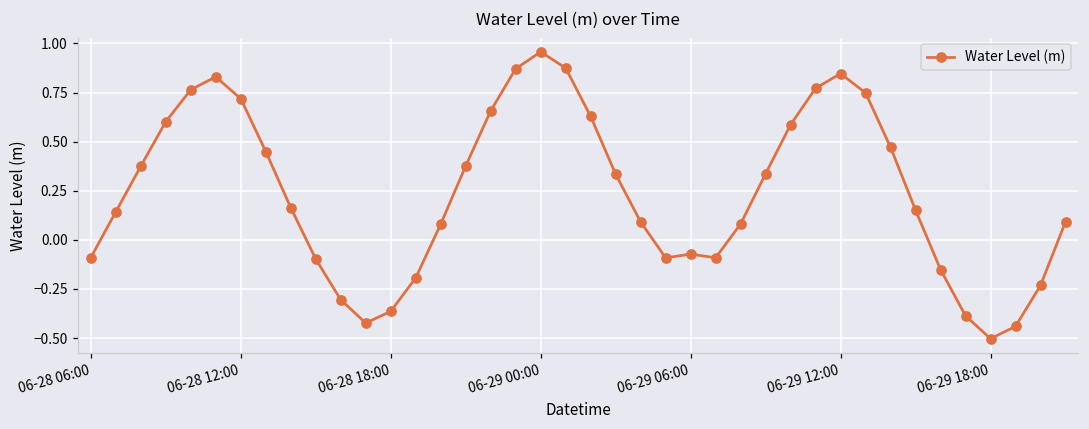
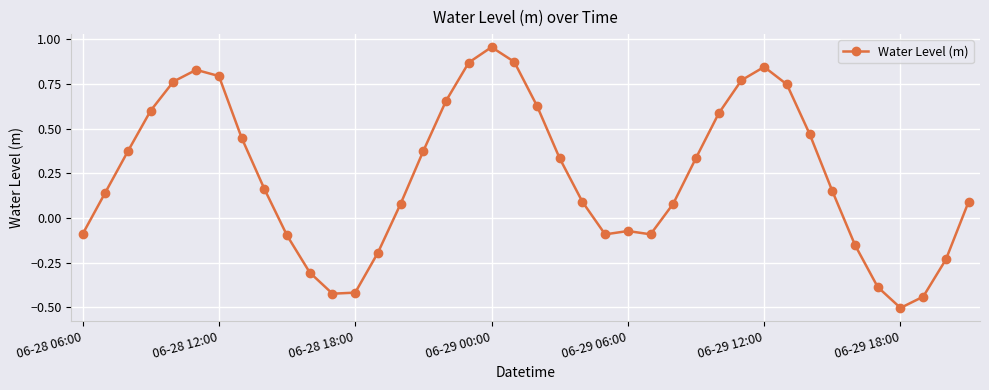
  {
    "06-28 06:00": -0.09,
-   "06-28 12:00": 0.72,
-   "06-28 18:00": -0.36,
+   "06-28 12:00": 0.80,
+   "06-28 18:00": -0.42,
    "06-29 00:00": 0.96,
    "06-29 06:00": -0.07,
    "06-29 12:00": 0.85,
    "06-29 18:00": -0.50
  }
